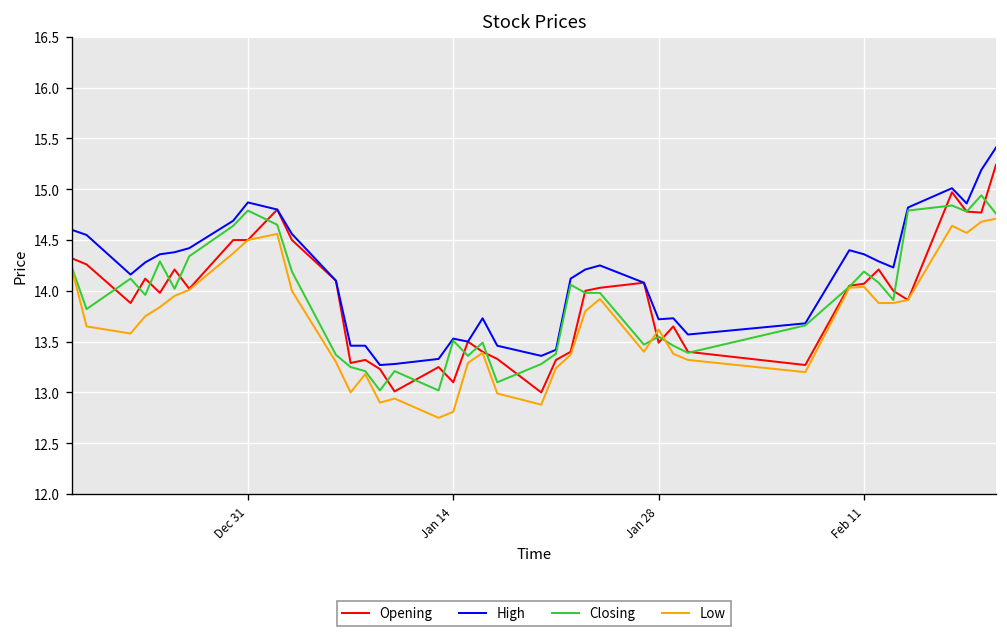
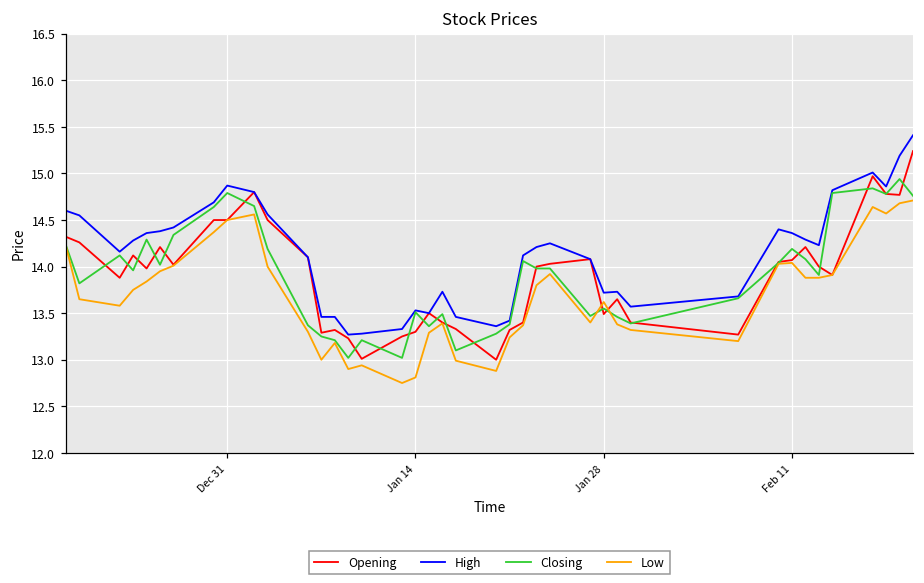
  {
    "Opening": {
-     "Jan 14": 13.1,
+     "Jan 14": 13.3,
      "Jan 28": 13.5
    },
    "High": {
      "Dec 31": 14.9,
      "Jan 28": 13.7,
      "Feb 11": 14.4
    },
    "Closing": {
      "Dec 31": 14.8,
      "Jan 28": 13.6,
      "Feb 11": 14.2
    },
    "Low": {
      "Jan 14": 12.8,
      "Jan 28": 13.6
    }
  }
